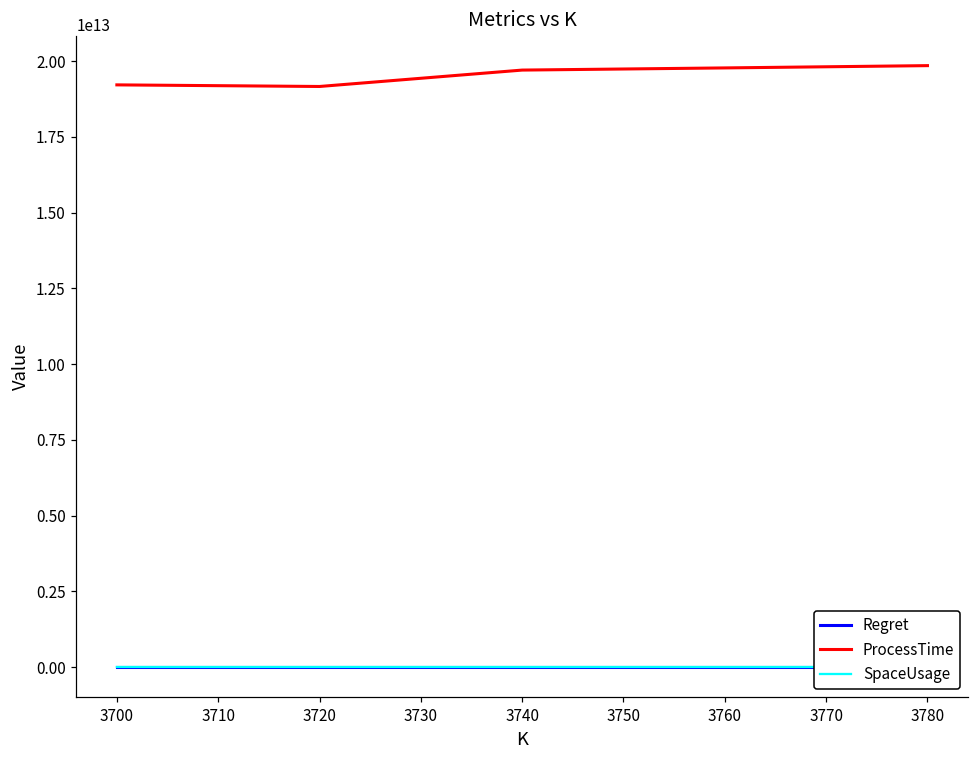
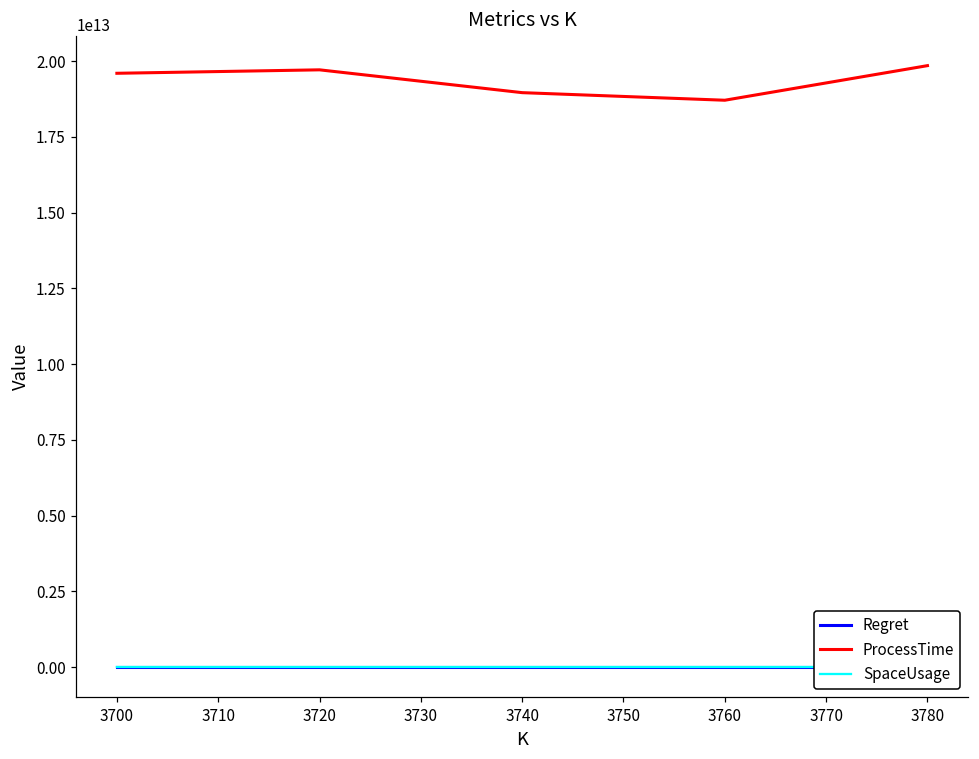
  {
    "SpaceUsage": {
      "3700": 0,
      "3720": 0,
      "3740": 0,
      "3760": 0
    },
    "ProcessTime": {
-     "3700": 19200000000000,
-     "3720": 19200000000000,
-     "3740": 19700000000000,
-     "3760": 19800000000000,
+     "3700": 19600000000000,
+     "3720": 19700000000000,
+     "3740": 19000000000000,
+     "3760": 18700000000000,
      "3780": 19800000000000
    }
  }
